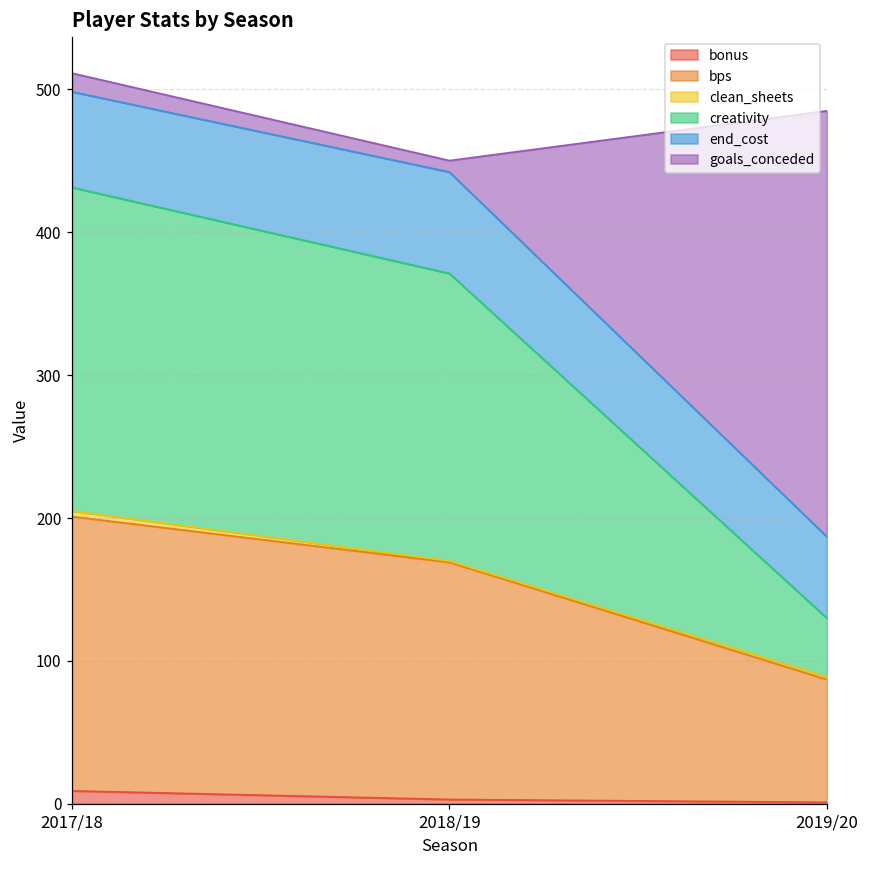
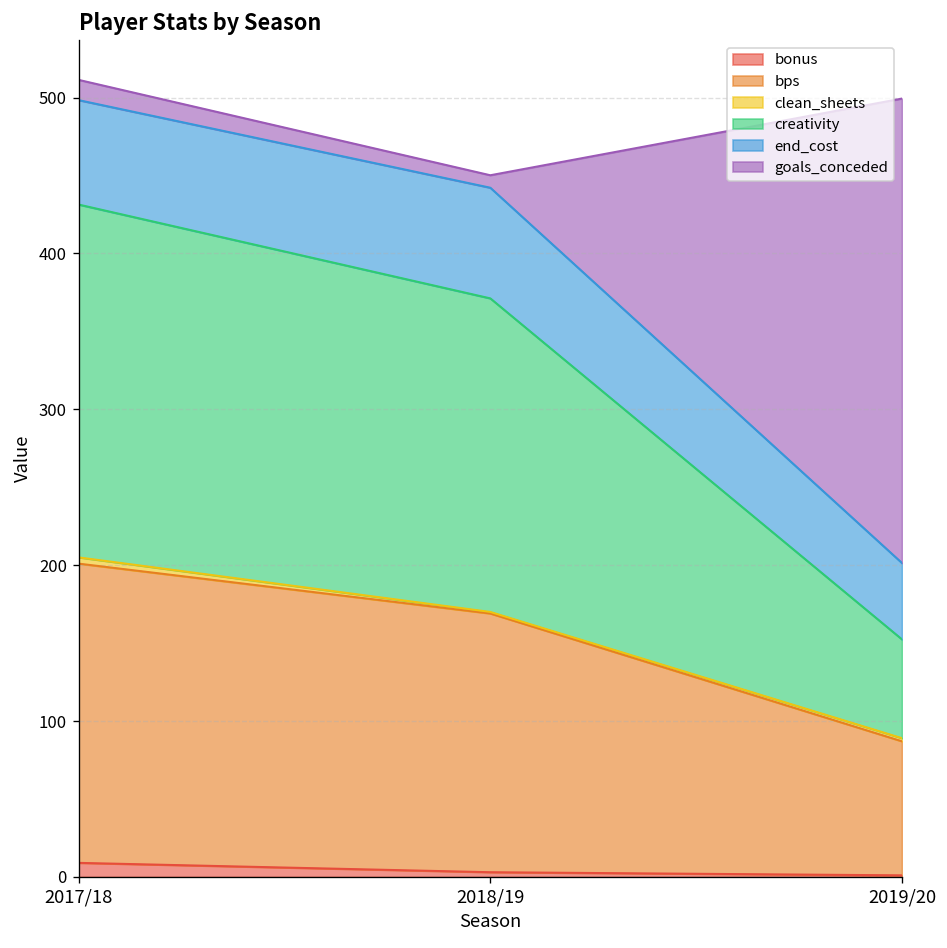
  {
    "clean_sheets": {
      "2017/18": 4,
      "2019/20": 2
    },
    "creativity": {
      "2017/18": 226,
      "2018/19": 201,
-     "2019/20": 41
+     "2019/20": 63
    },
    "end_cost": {
      "2017/18": 67,
      "2018/19": 71,
-     "2019/20": 57
+     "2019/20": 49
    },
    "goals_conceded": {
      "2017/18": 13,
      "2018/19": 8,
      "2019/20": 298
    }
  }
